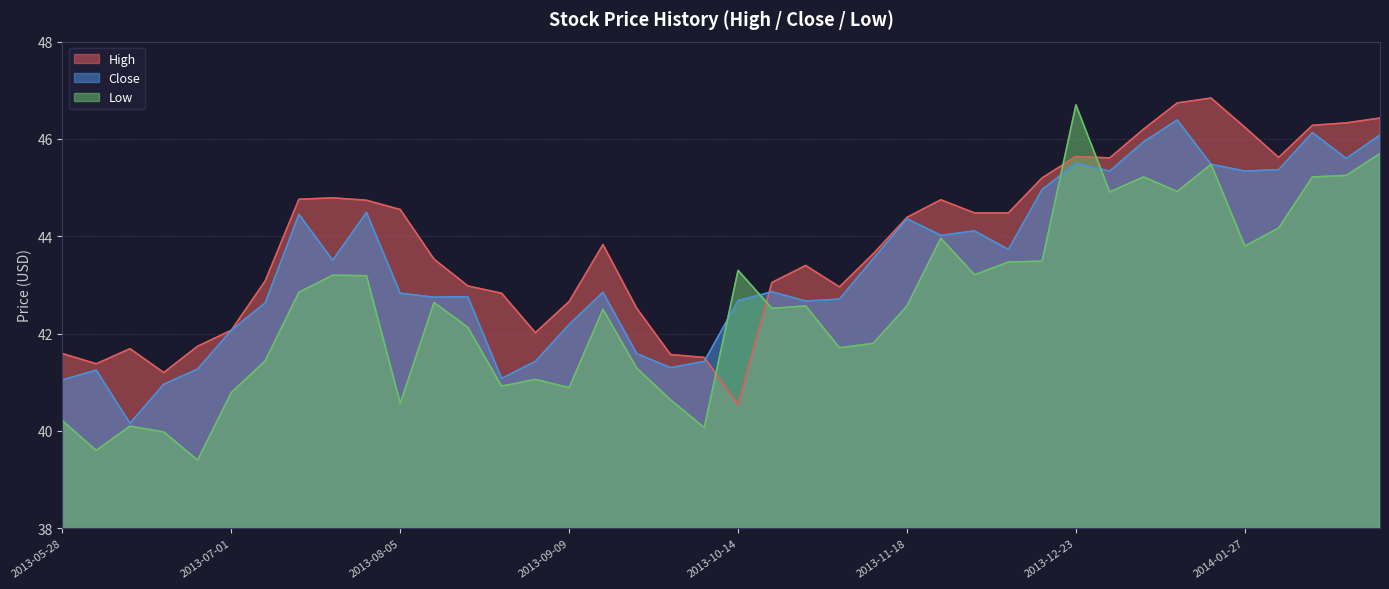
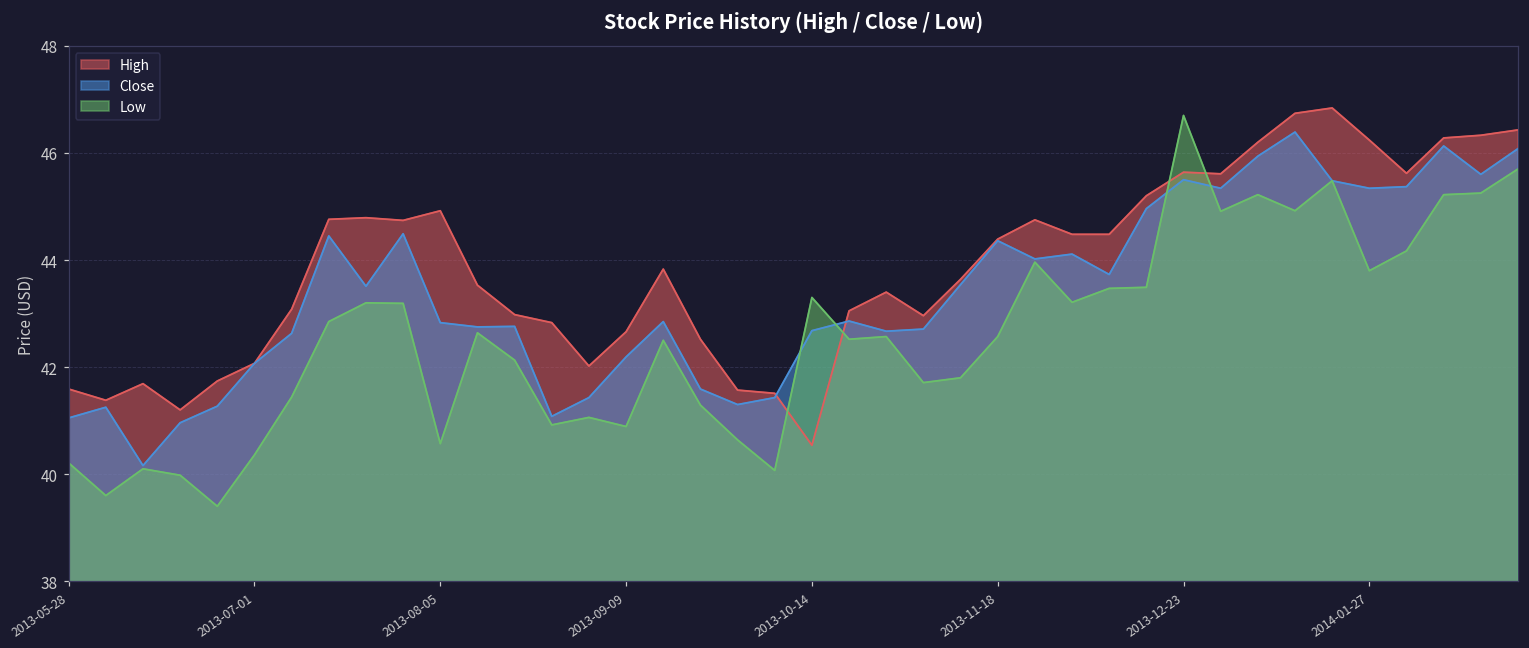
  {
    "High": {
      "2013-05-28": 41.6,
-     "2013-08-05": 44.6,
+     "2013-08-05": 44.9,
      "2013-09-09": 42.7,
      "2013-10-14": 40.5,
      "2013-12-23": 45.6,
      "2014-01-27": 46.2
    },
    "Close": {
      "2013-05-28": 41.1,
      "2013-08-05": 42.8,
      "2013-09-09": 42.2,
      "2013-10-14": 42.7,
      "2013-12-23": 45.5,
      "2014-01-27": 45.3
    },
    "Low": {
      "2013-05-28": 40.2,
-     "2013-07-01": 40.8,
+     "2013-07-01": 40.4,
      "2013-08-05": 40.6,
      "2013-09-09": 40.9,
      "2013-10-14": 43.3,
      "2013-11-18": 42.6,
      "2013-12-23": 46.7,
      "2014-01-27": 43.8
    }
  }
